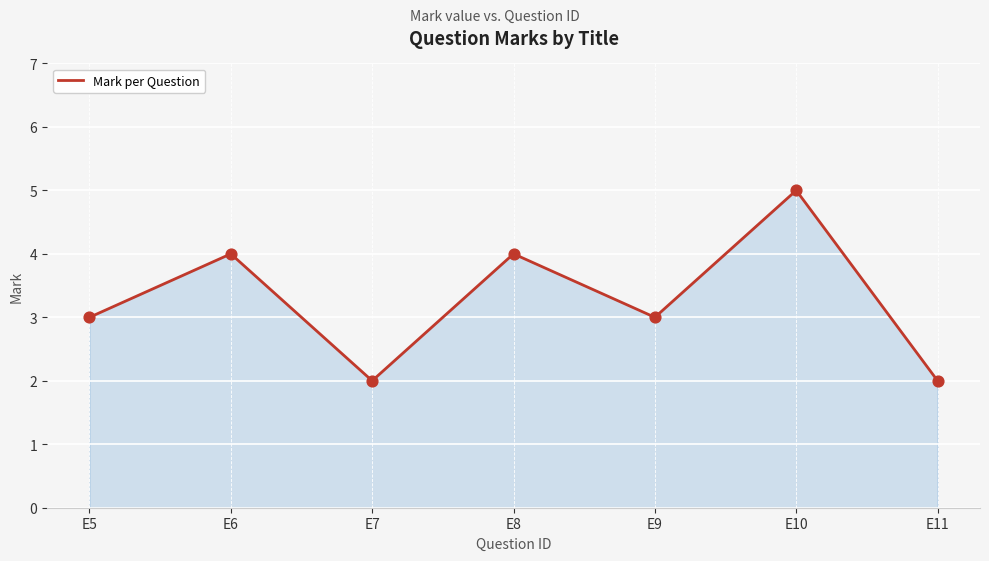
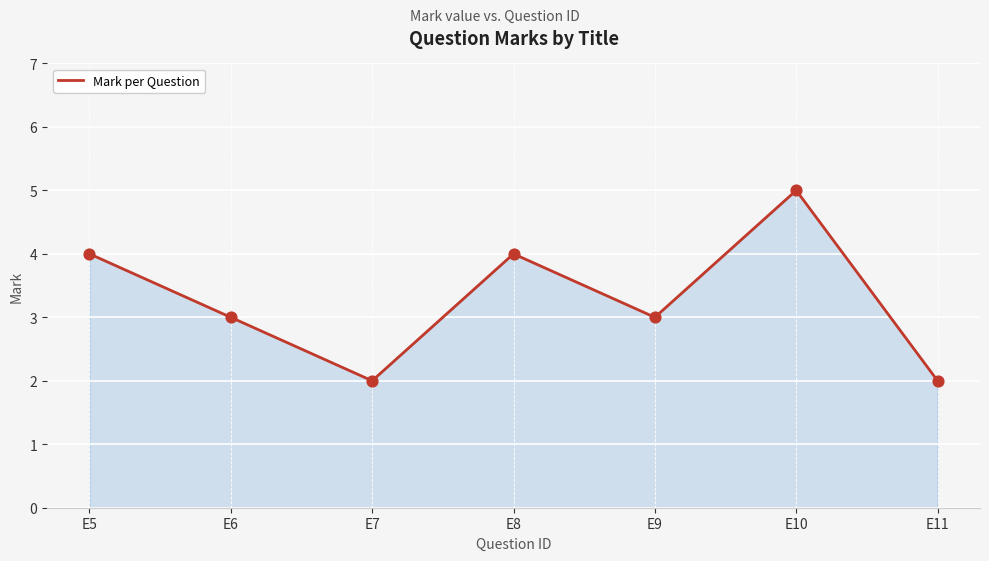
  {
-   "E5": 3,
-   "E6": 4,
+   "E5": 4,
+   "E6": 3,
    "E7": 2,
    "E8": 4,
    "E9": 3,
    "E10": 5,
    "E11": 2
  }
